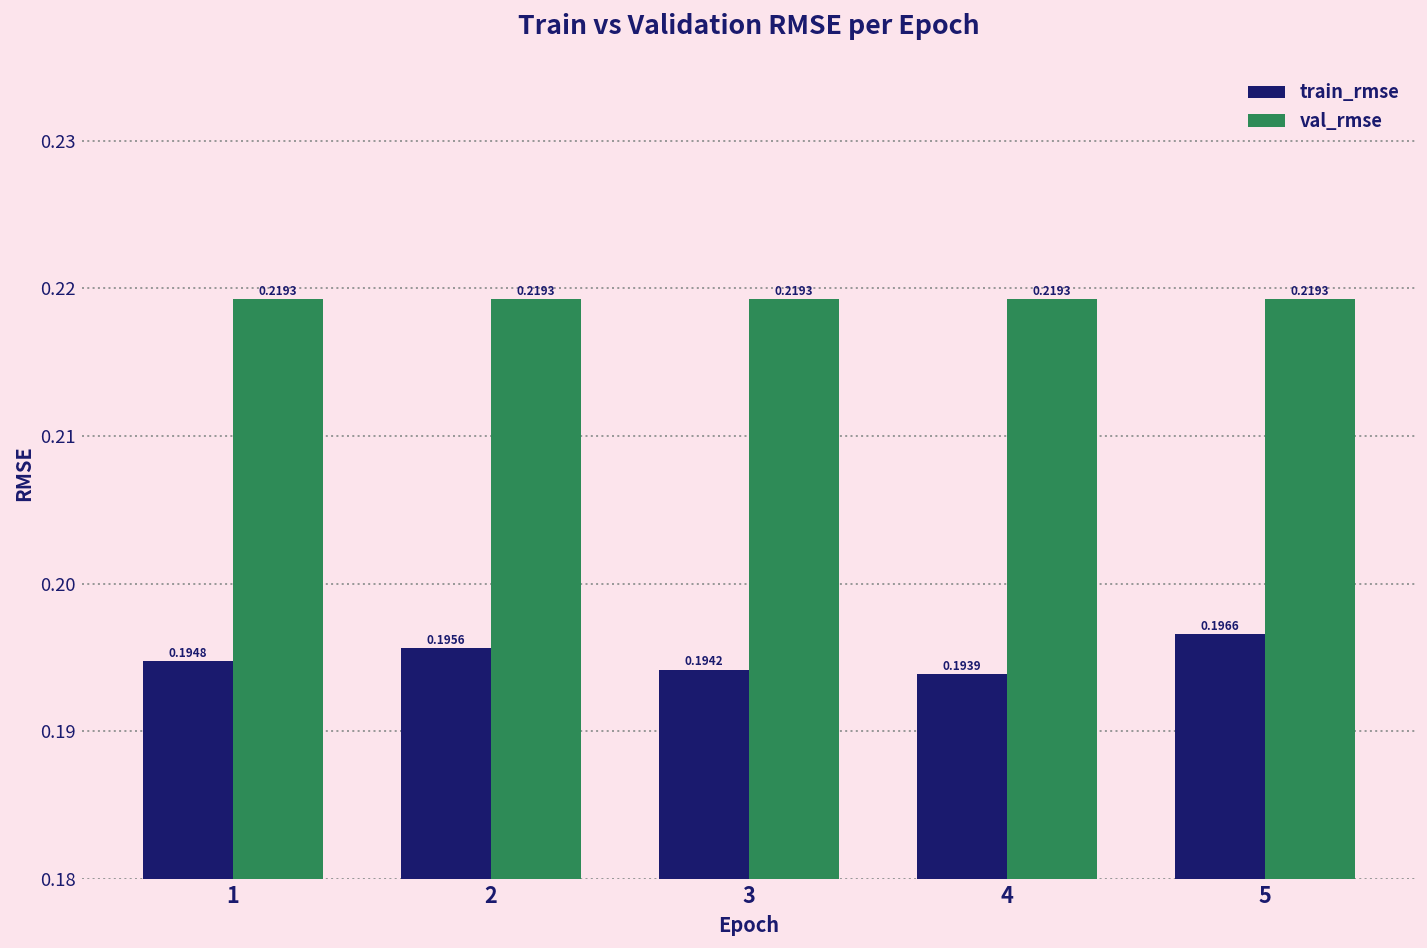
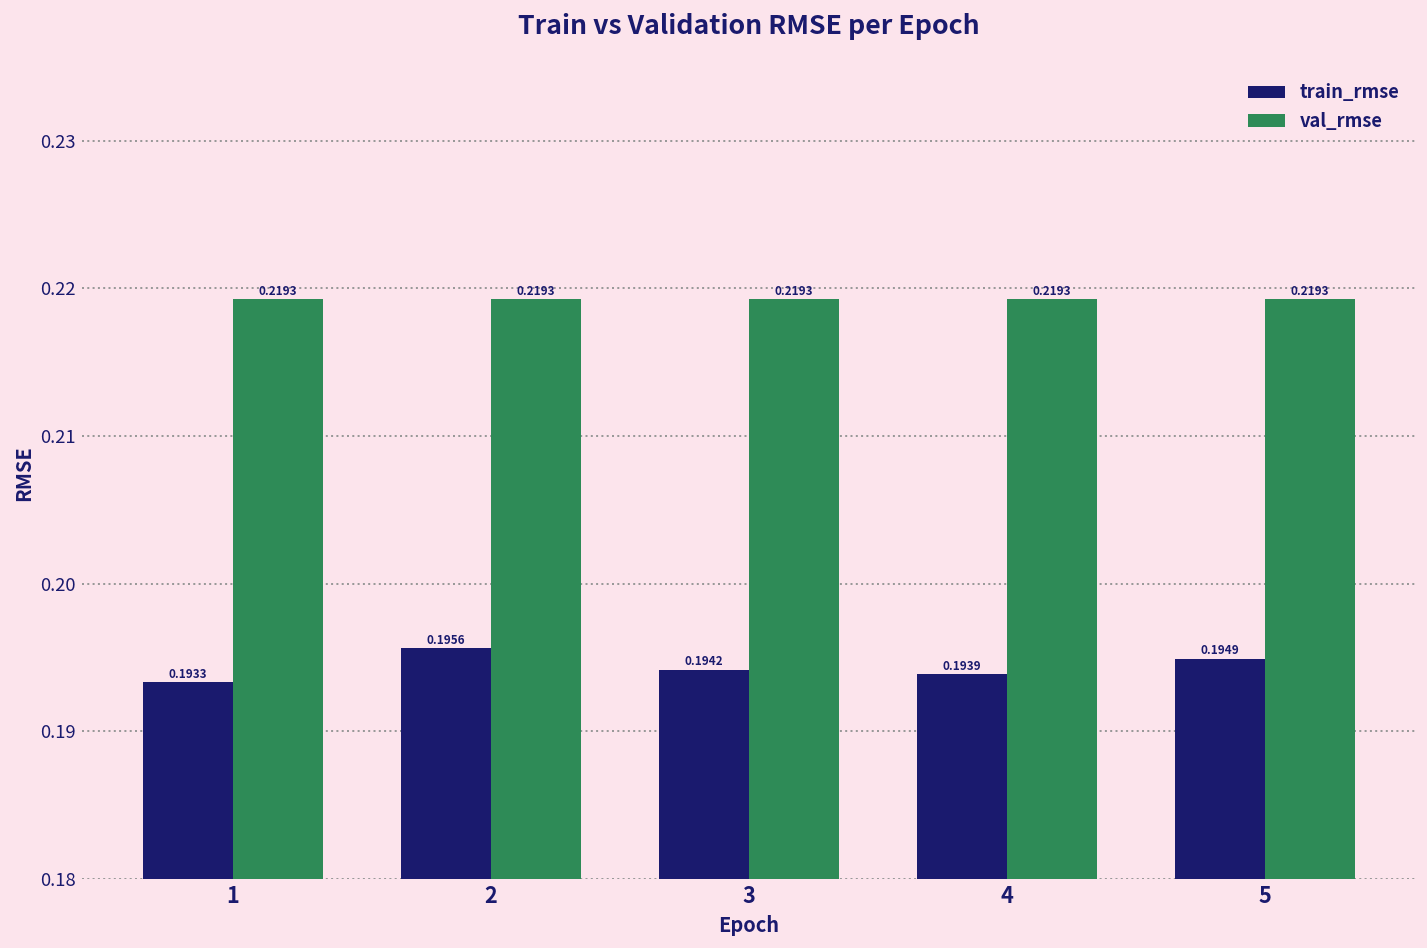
  {
    "train_rmse": {
-     "1": 0.1948,
+     "1": 0.1933,
      "2": 0.1956,
      "3": 0.1942,
      "4": 0.1939,
-     "5": 0.1966
+     "5": 0.1949
    },
    "val_rmse": {
      "1": 0.2193,
      "2": 0.2193,
      "3": 0.2193,
      "4": 0.2193,
      "5": 0.2193
    }
  }
